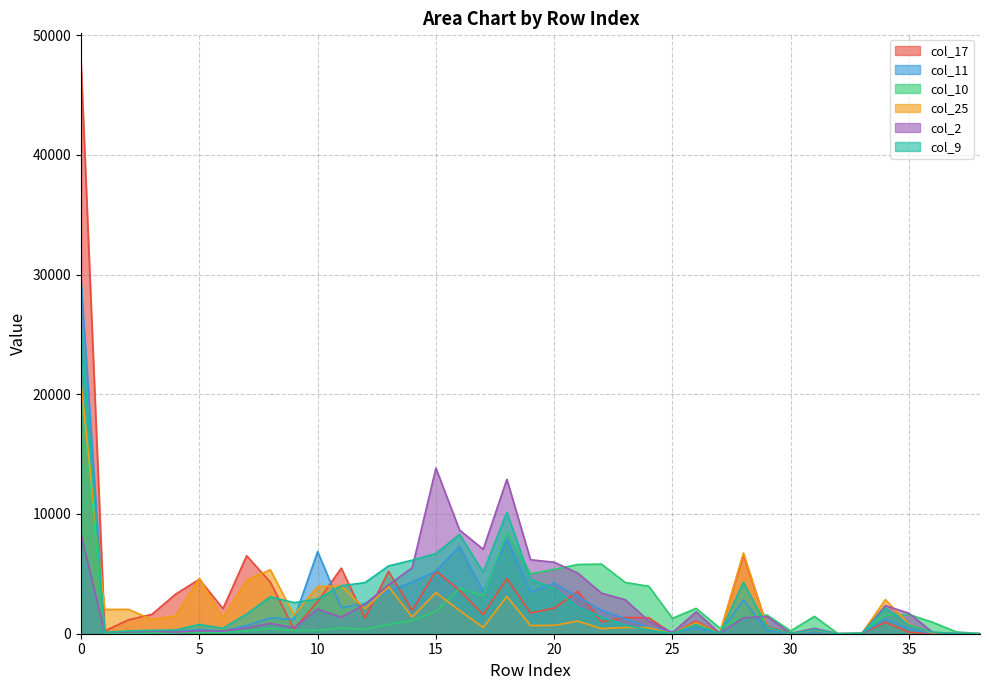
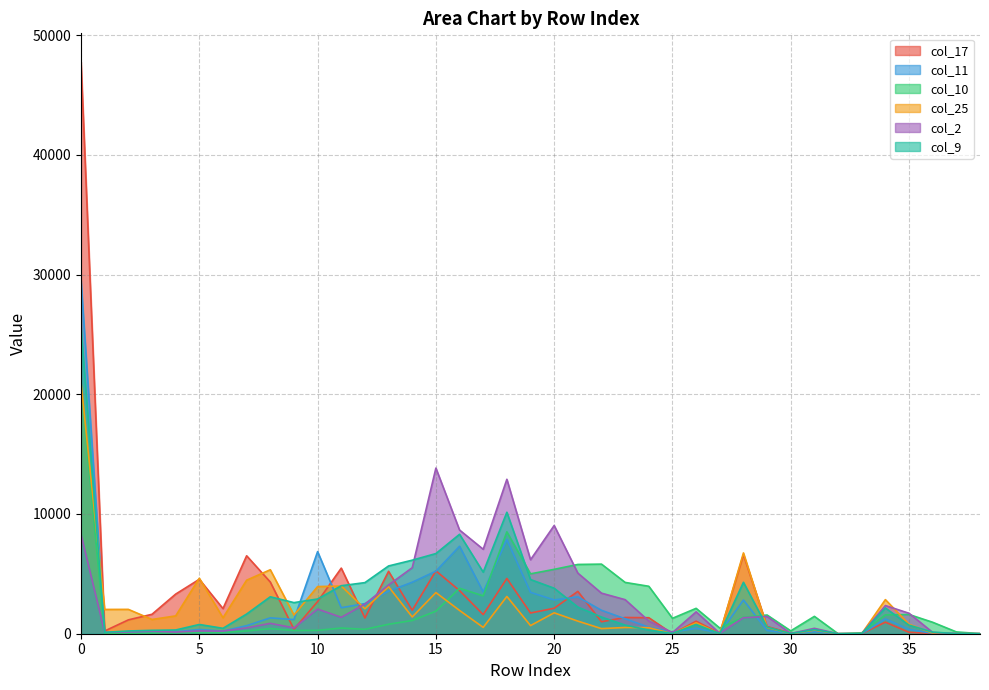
  {
    "col_17": {
      "0": 47800,
      "10": 2700,
      "20": 2100,
      "35": 100
    },
    "col_11": {
      "0": 29500,
      "10": 6900,
-     "20": 4200,
+     "20": 2800,
      "35": 400
    },
    "col_25": {
      "10": 3900,
      "15": 3400,
-     "20": 700
+     "20": 1700
    },
    "col_2": {
      "0": 8300,
      "10": 2100,
      "15": 13800,
-     "20": 6000
+     "20": 9000
    }
  }
